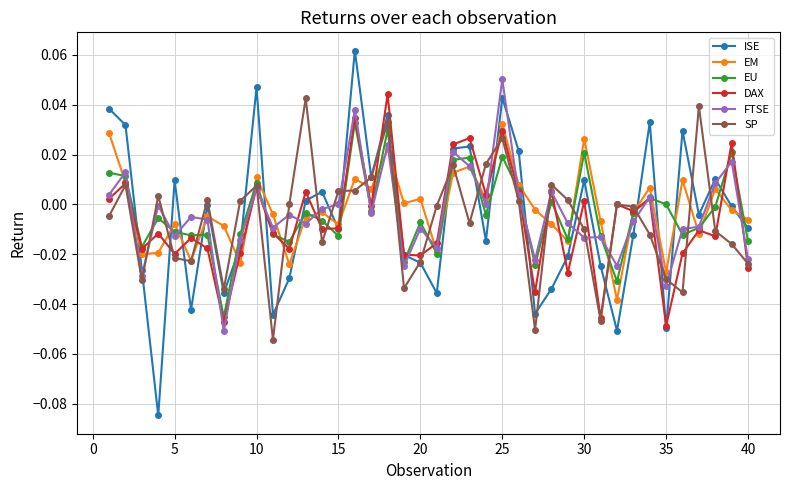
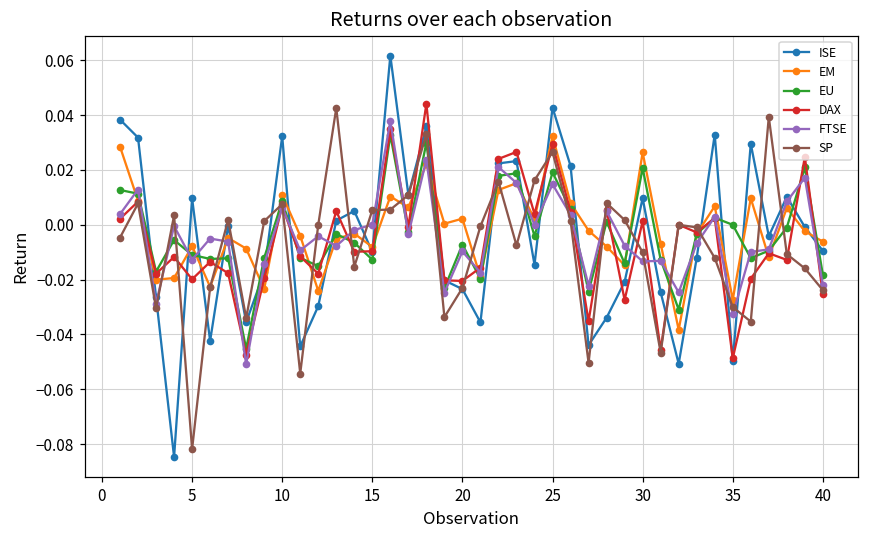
  {
    "ISE": {
      "5": 0.010,
-     "10": 0.047,
+     "10": 0.032,
      "25": 0.043,
      "30": 0.010,
      "35": -0.050,
      "40": -0.010
    },
    "EM": {
      "5": -0.008,
      "10": 0.011,
      "15": -0.008,
      "20": 0.002,
      "25": 0.032,
      "30": 0.026,
      "35": -0.027,
      "40": -0.006
    },
    "EU": {
      "5": -0.011,
      "10": 0.009,
      "15": -0.013,
      "20": -0.007,
      "25": 0.019,
      "30": 0.021,
      "35": 0.000,
-     "40": -0.015
+     "40": -0.018
    },
    "DAX": {
      "5": -0.020,
      "20": -0.020,
      "25": 0.029,
      "30": 0.001,
      "35": -0.049,
      "40": -0.025
    },
    "FTSE": {
      "5": -0.013,
      "15": 0.000,
      "20": -0.010,
-     "25": 0.050,
+     "25": 0.015,
      "30": -0.013,
      "35": -0.033,
      "40": -0.022
    },
    "SP": {
-     "5": -0.022,
+     "5": -0.082,
      "15": 0.005,
      "25": 0.027,
      "30": -0.010,
      "35": -0.030,
      "40": -0.024
    }
  }
